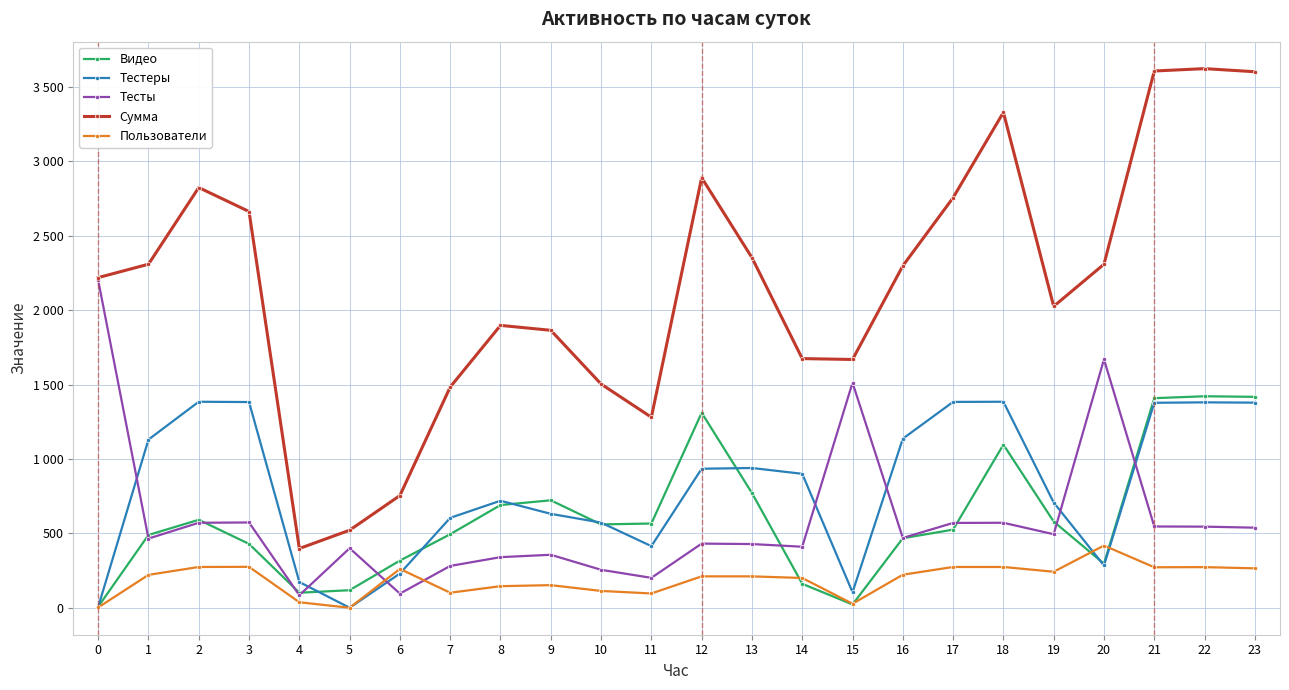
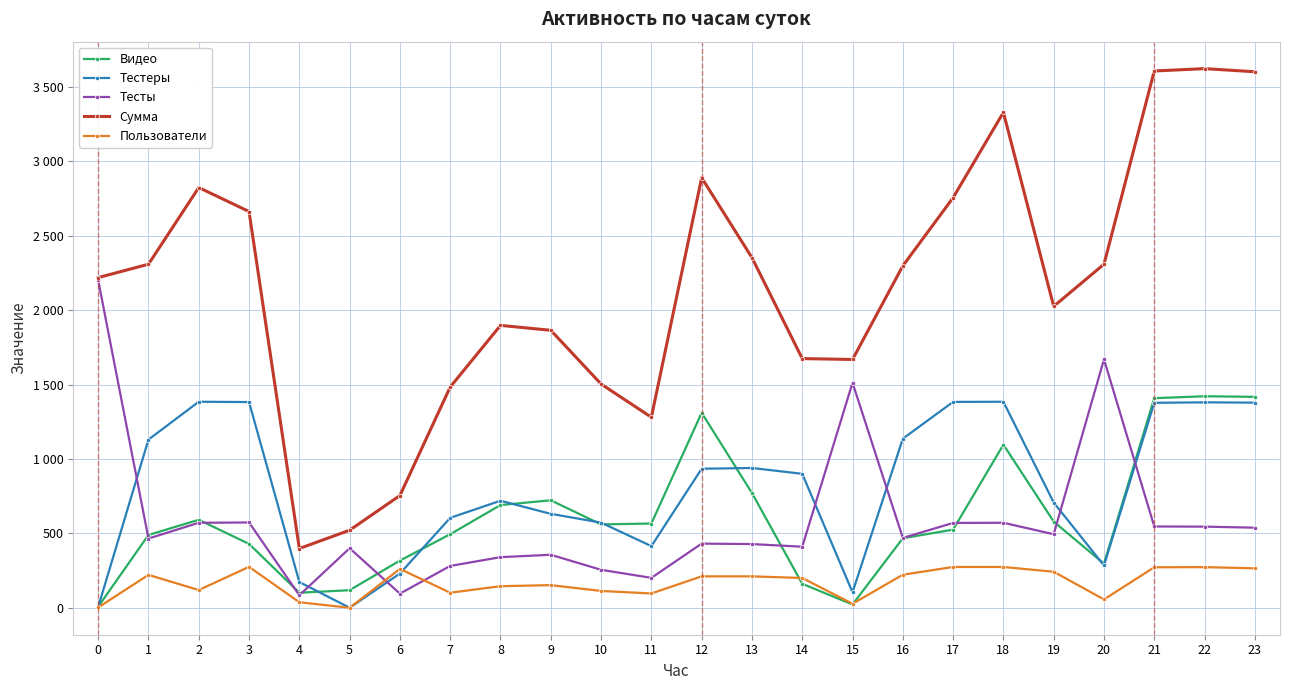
  {
    "Видео": {
      "1": 490,
      "2": 590,
      "3": 430,
      "4": 100,
      "5": 120,
      "6": 320,
      "7": 500,
      "8": 690,
      "9": 720,
      "11": 570,
      "12": 1310,
      "13": 770,
      "14": 160,
      "17": 530,
      "18": 1100,
      "19": 580,
      "21": 1410,
      "22": 1420,
      "23": 1420
    },
    "Тестеры": {
      "1": 1130,
      "2": 1390,
      "3": 1380,
      "4": 170,
      "6": 230,
      "7": 610,
      "8": 720,
      "9": 630,
      "11": 420,
      "12": 940,
      "13": 940,
      "14": 900,
      "15": 110,
      "16": 1140,
      "17": 1380,
      "18": 1390,
      "19": 710,
      "21": 1380,
      "22": 1380,
      "23": 1380
    },
    "Тесты": {
      "1": 470,
      "2": 570,
      "3": 570,
      "4": 90,
      "5": 400,
      "6": 100,
      "7": 280,
      "8": 340,
      "9": 360,
      "10": 260,
      "11": 200,
      "12": 430,
      "13": 430,
      "14": 410,
      "15": 1510,
      "17": 570,
      "18": 570,
      "19": 500,
      "20": 1670,
      "21": 550,
      "22": 550,
      "23": 540
    },
    "Сумма": {
      "1": 2310,
      "2": 2820,
      "3": 2660,
      "4": 400,
      "5": 520,
      "6": 760,
      "7": 1480,
      "8": 1900,
      "9": 1870,
      "10": 1500,
      "11": 1280,
      "12": 2890,
      "13": 2350,
      "14": 1680,
      "15": 1670,
      "16": 2300,
      "17": 2760,
      "18": 3330,
      "19": 2030,
      "20": 2310,
      "21": 3610,
      "22": 3620,
      "23": 3600
    },
    "Пользователи": {
      "1": 220,
-     "2": 280,
+     "2": 120,
      "3": 280,
      "4": 40,
      "6": 260,
      "7": 100,
      "8": 150,
      "9": 150,
      "10": 110,
      "11": 100,
      "12": 210,
      "13": 210,
      "14": 200,
      "16": 220,
      "17": 280,
      "18": 280,
      "19": 240,
-     "20": 420,
+     "20": 60,
      "21": 270,
      "22": 270,
      "23": 270
    }
  }
